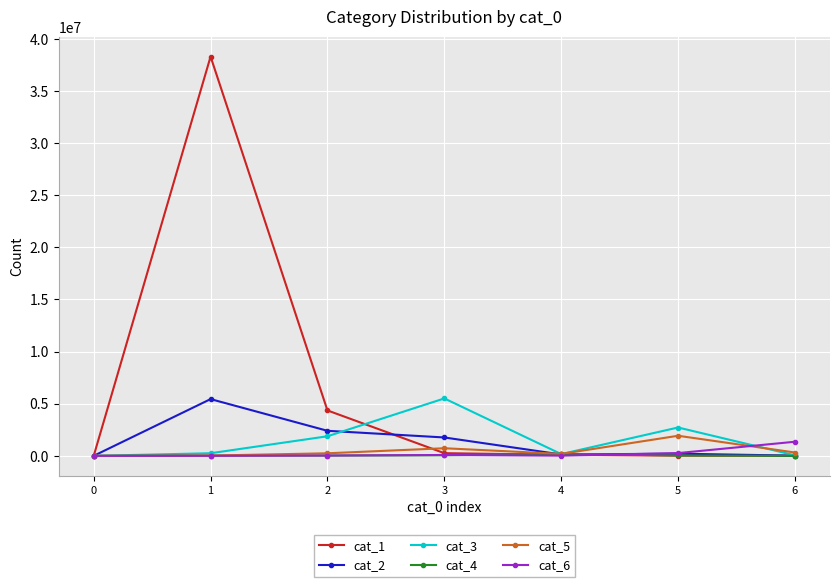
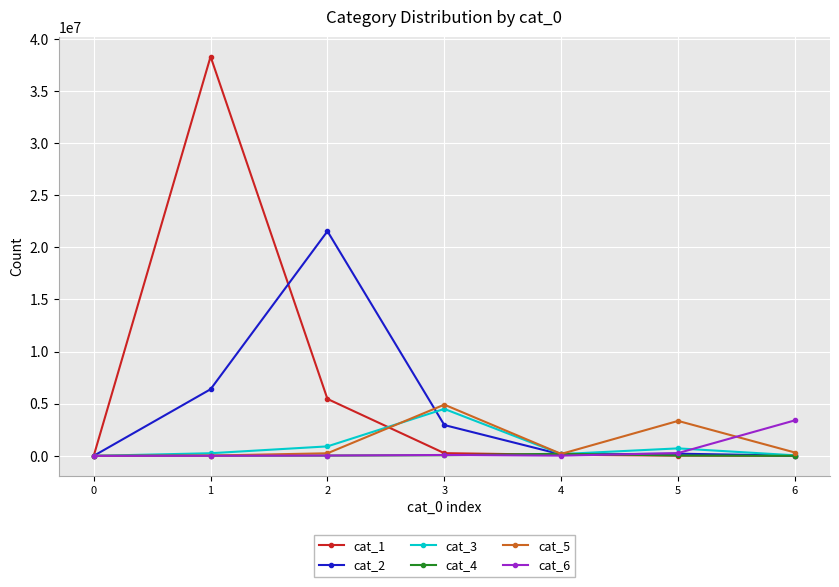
  {
    "cat_1": {
      "1": 38300000,
-     "2": 4400000
+     "2": 5500000
    },
    "cat_2": {
-     "1": 5400000,
-     "2": 2400000,
-     "3": 1800000
+     "1": 6400000,
+     "2": 21500000,
+     "3": 3000000
    },
    "cat_3": {
-     "2": 1900000,
-     "3": 5500000,
-     "5": 2700000
+     "2": 900000,
+     "3": 4500000,
+     "5": 700000
    },
    "cat_5": {
-     "3": 700000,
-     "5": 1900000,
+     "3": 4900000,
+     "5": 3300000,
      "6": 300000
    },
    "cat_6": {
-     "6": 1400000
+     "6": 3400000
    }
  }
